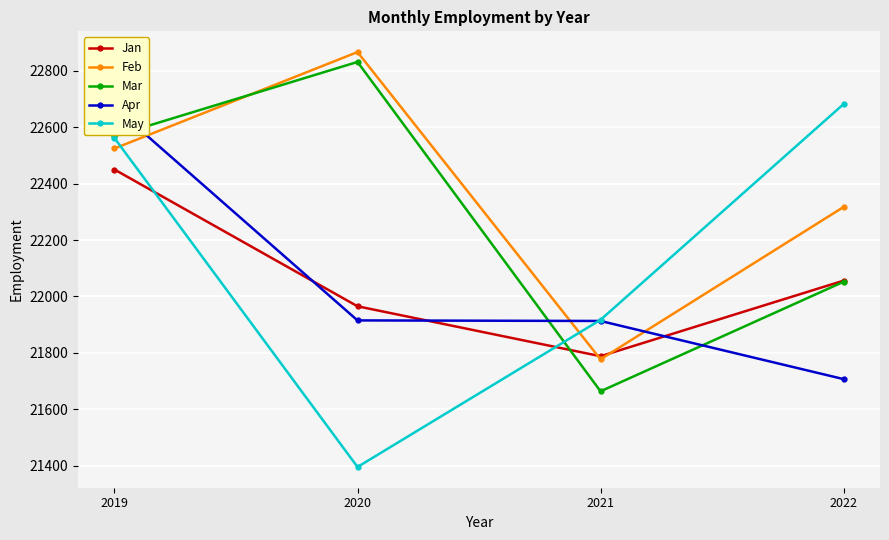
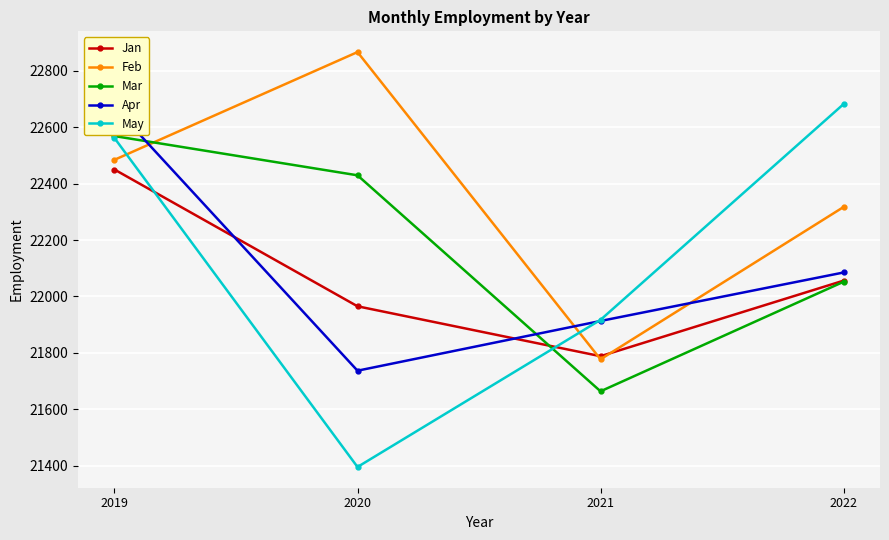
  {
    "Jan": {
      "2019": 22450,
      "2020": 21970,
      "2021": 21790
    },
    "Feb": {
-     "2019": 22530,
+     "2019": 22480,
      "2020": 22870,
      "2021": 21780,
      "2022": 22320
    },
    "Mar": {
-     "2020": 22830,
+     "2020": 22430,
      "2021": 21660
    },
    "Apr": {
-     "2020": 21920,
-     "2022": 21710
+     "2020": 21740,
+     "2022": 22090
    },
    "May": {
      "2020": 21400,
      "2022": 22680
    }
  }
